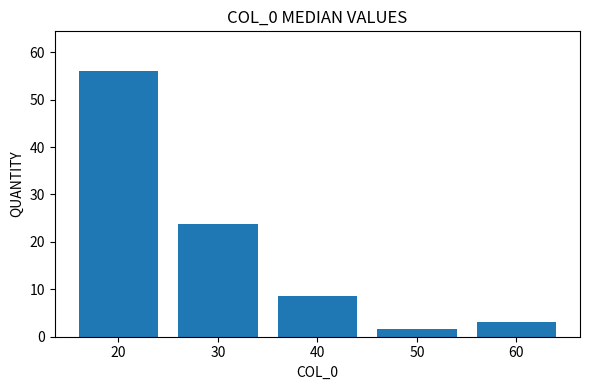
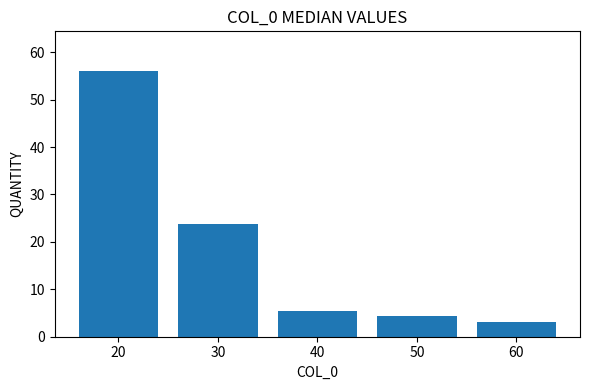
  {
    "20": 56,
    "30": 24,
-   "40": 9,
-   "50": 2,
+   "40": 6,
+   "50": 4,
    "60": 3
  }
